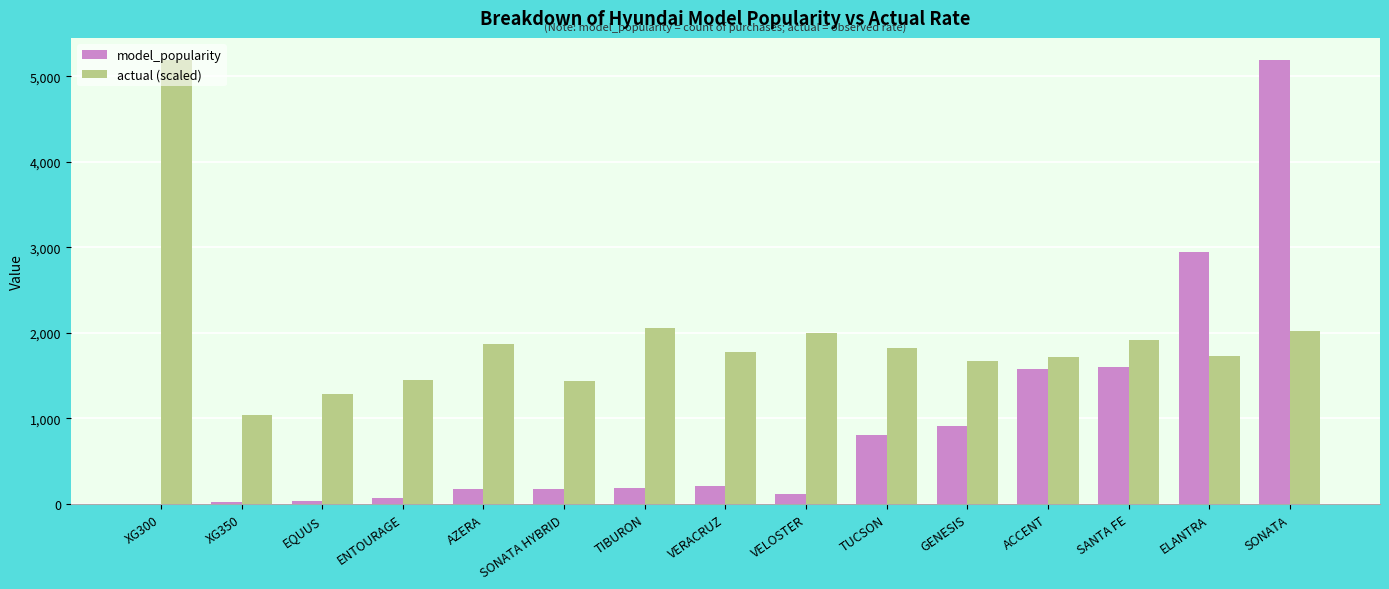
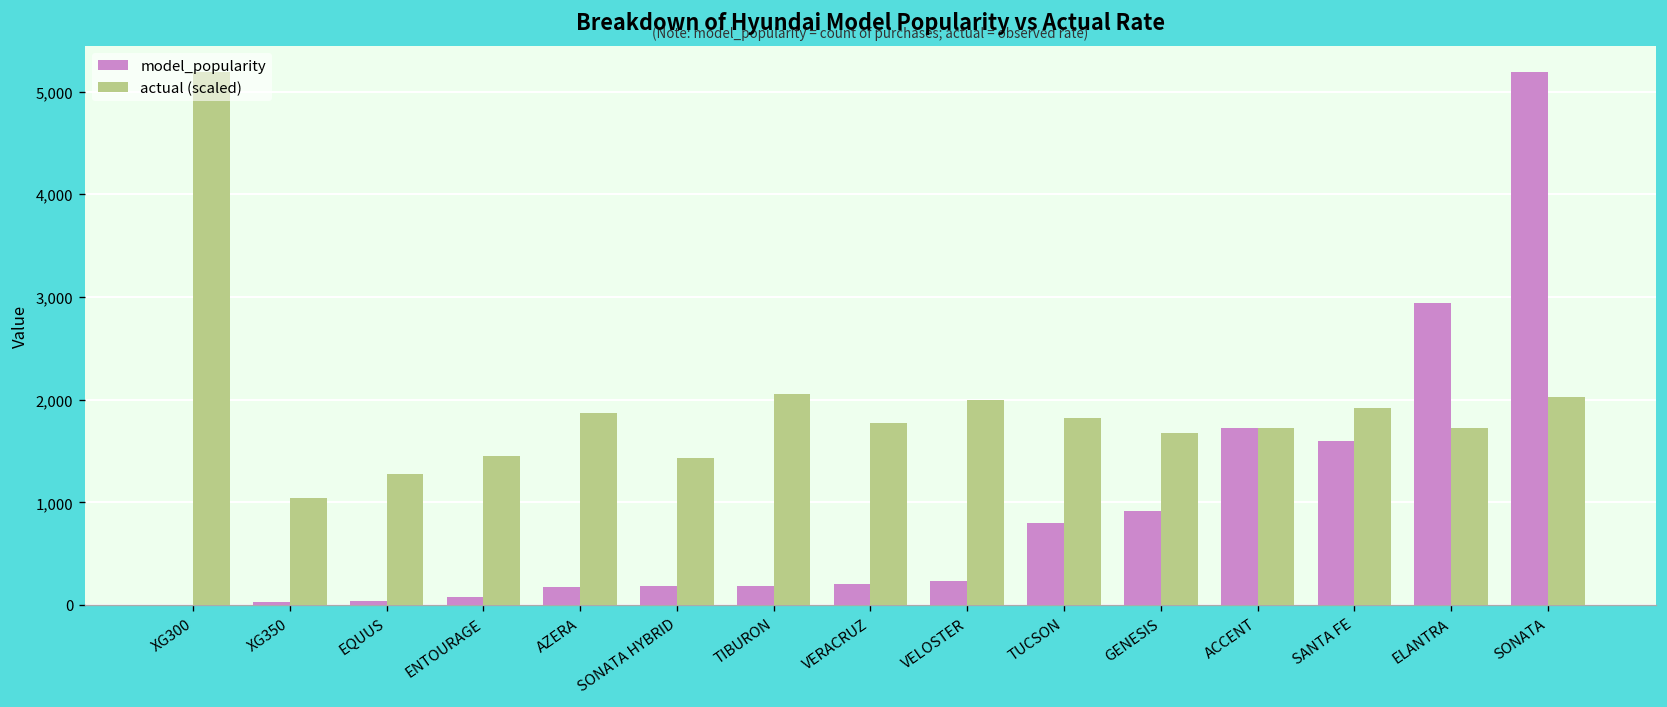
  {
    "model_popularity": {
      "EQUUS": "0",
      "ENTOURAGE": "100",
      "AZERA": "200",
      "SONATA HYBRID": "200",
      "TIBURON": "200",
      "VERACRUZ": "200",
-     "VELOSTER": "100",
+     "VELOSTER": "200",
      "TUCSON": "800",
      "GENESIS": "900",
-     "ACCENT": "1,600",
+     "ACCENT": "1,700",
      "SANTA FE": "1,600",
      "ELANTRA": "2,900",
      "SONATA": "5,200"
    },
    "actual (scaled)": {
      "XG350": "1,000",
      "EQUUS": "1,300",
      "ENTOURAGE": "1,500",
      "AZERA": "1,900",
      "SONATA HYBRID": "1,400",
      "TIBURON": "2,100",
      "VERACRUZ": "1,800",
      "VELOSTER": "2,000",
      "TUCSON": "1,800",
      "GENESIS": "1,700",
      "ACCENT": "1,700",
      "SANTA FE": "1,900",
      "ELANTRA": "1,700",
      "SONATA": "2,000"
    }
  }
